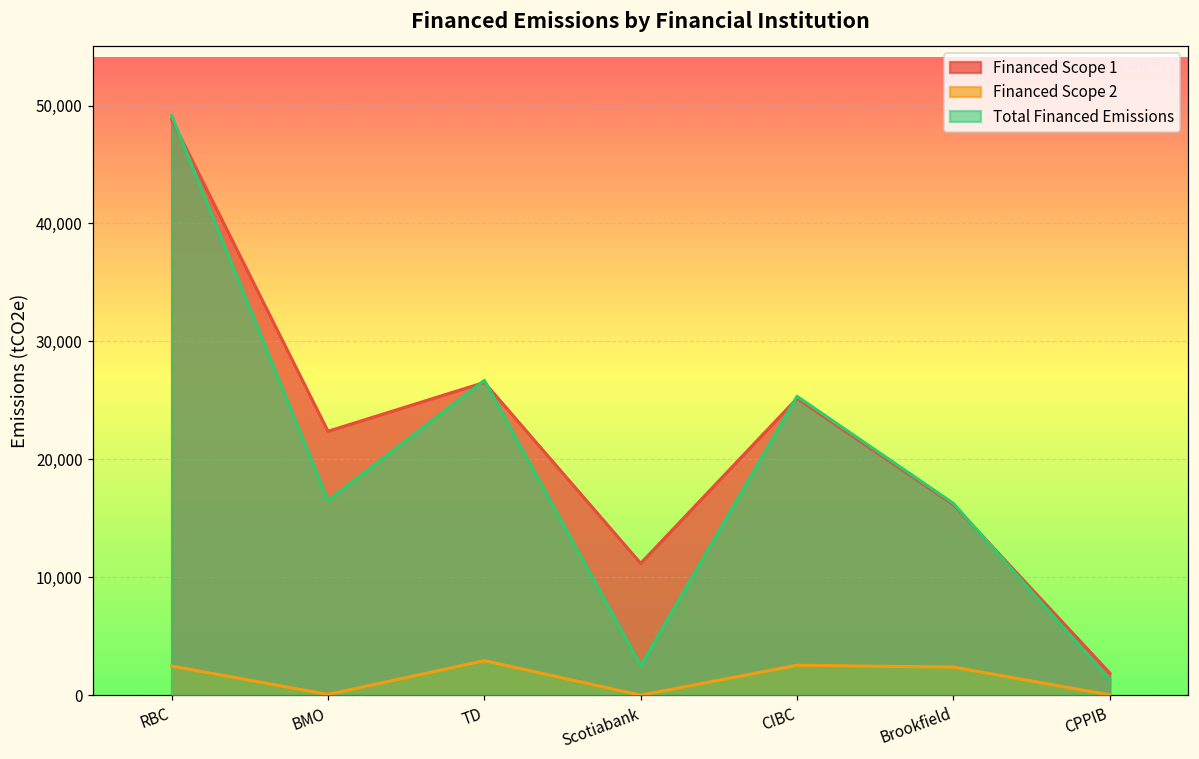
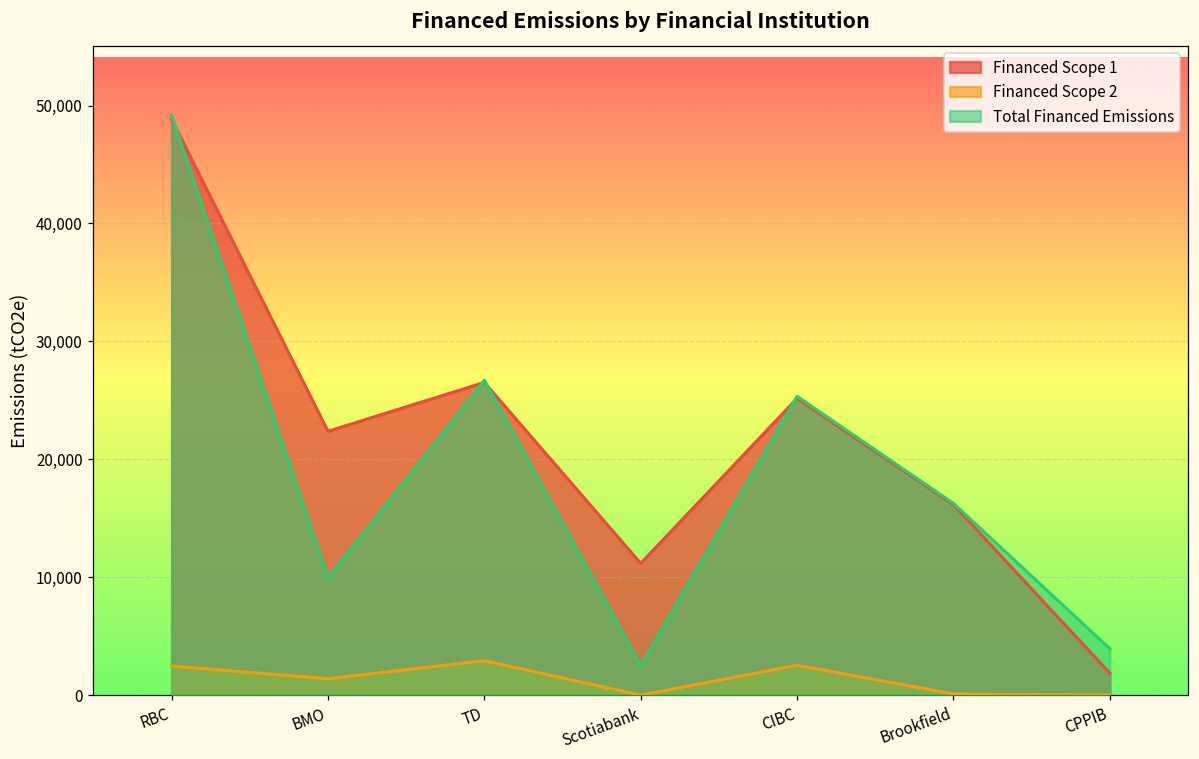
  {
    "Financed Scope 1": {
      "RBC": "48,800",
      "BMO": "22,400",
      "Scotiabank": "11,200",
      "CPPIB": "1,900"
    },
    "Financed Scope 2": {
      "RBC": "2,500",
-     "BMO": "100",
+     "BMO": "1,400",
      "TD": "2,900",
      "Scotiabank": "0",
      "CIBC": "2,500",
-     "Brookfield": "2,400",
+     "Brookfield": "100",
      "CPPIB": "0"
    },
    "Total Financed Emissions": {
      "RBC": "49,200",
-     "BMO": "16,500",
+     "BMO": "10,000",
      "Scotiabank": "2,500",
-     "CPPIB": "1,300"
+     "CPPIB": "3,900"
    }
  }
